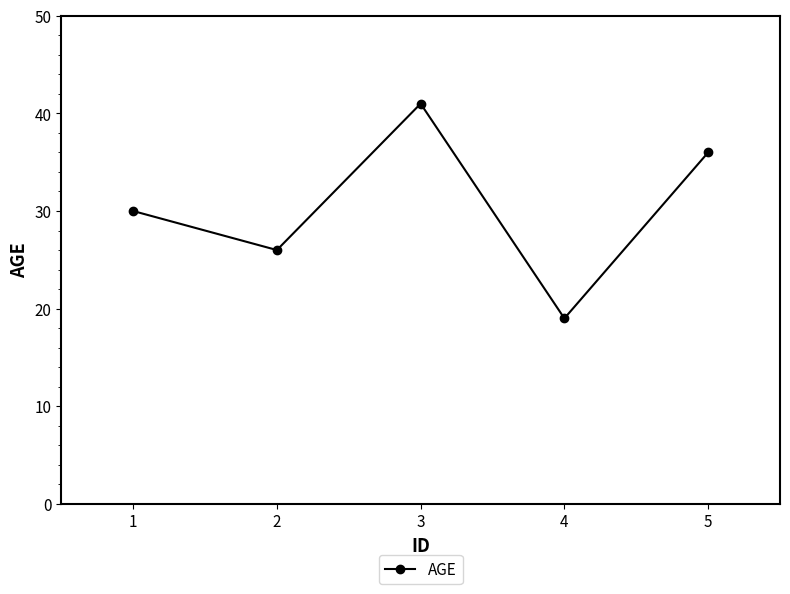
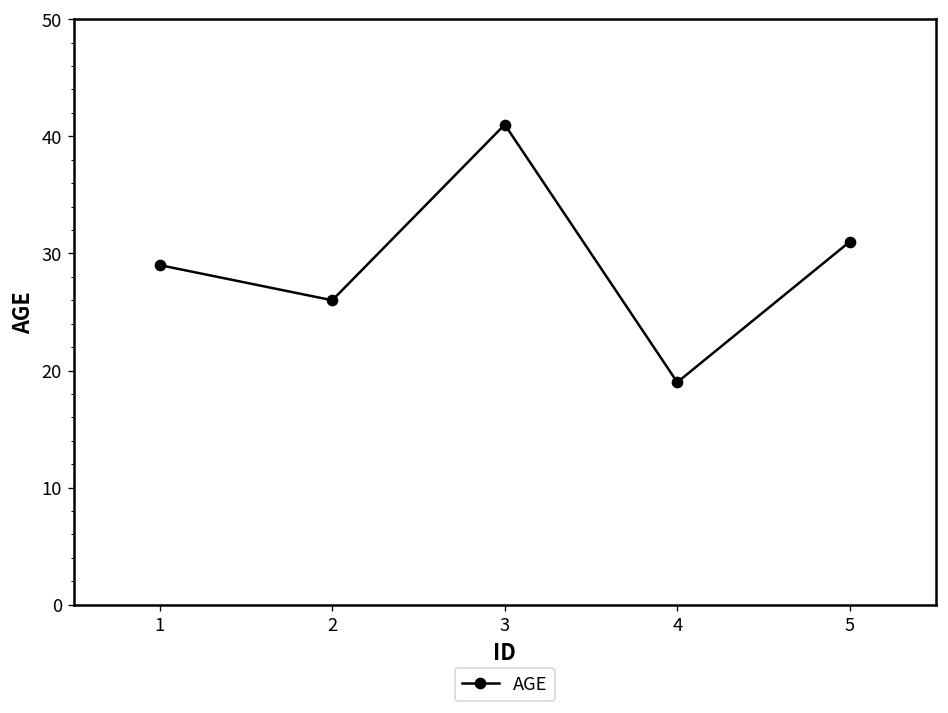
  {
-   "1": 30,
+   "1": 29,
    "2": 26,
    "3": 41,
    "4": 19,
-   "5": 36
+   "5": 31
  }
